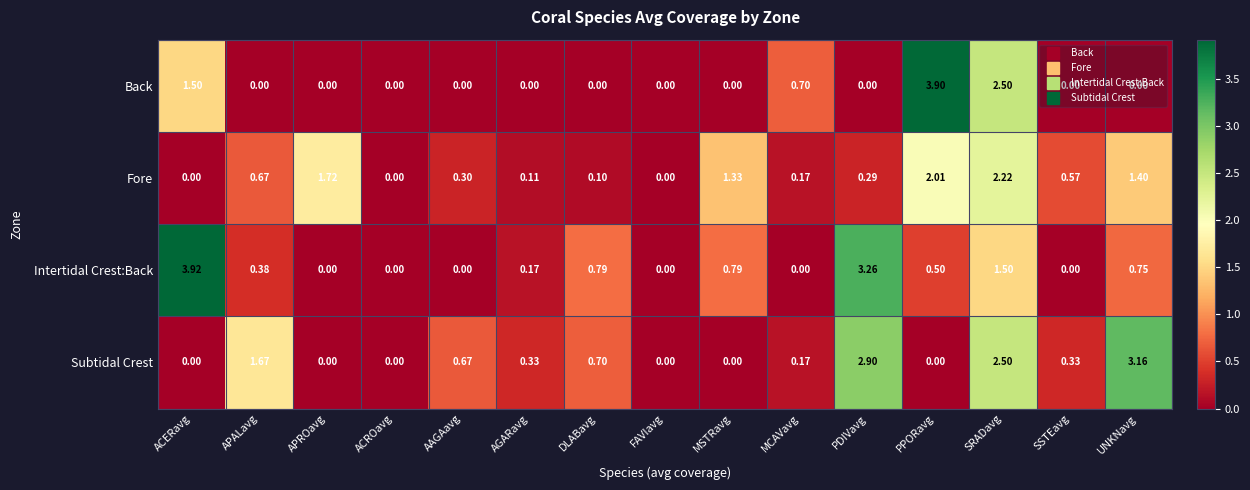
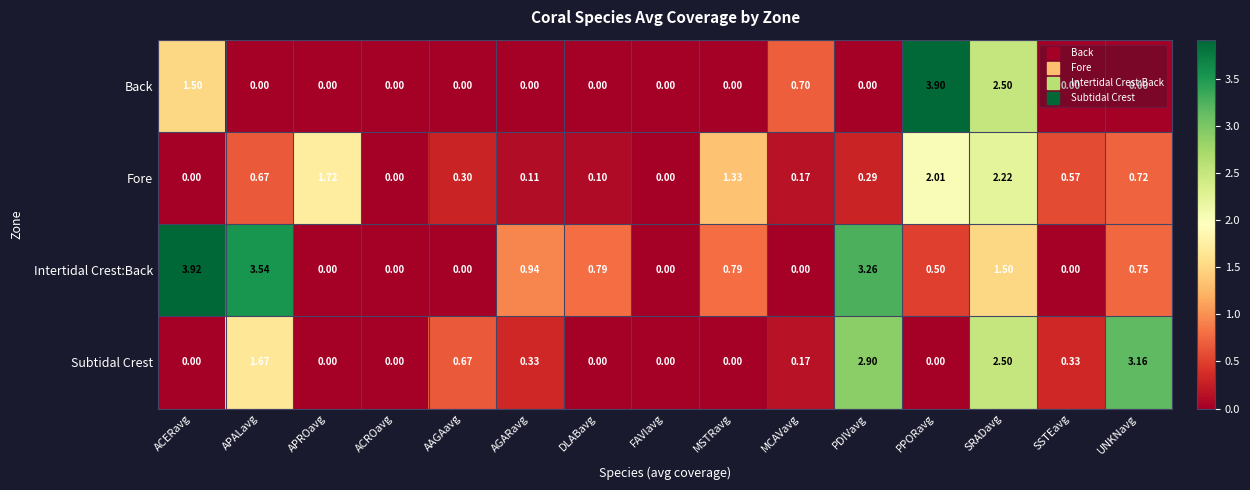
  {
    "Back": {
      "ACERavg": 1.50,
      "APALavg": 0.00,
      "APROavg": 0.00,
      "ACROavg": 0.00,
      "AAGAavg": 0.00,
      "AGARavg": 0.00,
      "DLABavg": 0.00,
      "FAVIavg": 0.00,
      "MSTRavg": 0.00,
      "MCAVavg": 0.70,
      "PDIVavg": 0.00,
      "PPORavg": 3.90,
      "SRADavg": 2.50
    },
    "Fore": {
      "ACERavg": 0.00,
      "APALavg": 0.67,
      "APROavg": 1.72,
      "ACROavg": 0.00,
      "AAGAavg": 0.30,
      "AGARavg": 0.11,
      "DLABavg": 0.10,
      "FAVIavg": 0.00,
      "MSTRavg": 1.33,
      "MCAVavg": 0.17,
      "PDIVavg": 0.29,
      "PPORavg": 2.01,
      "SRADavg": 2.22,
      "SSTEavg": 0.57,
-     "UNKNavg": 1.40
+     "UNKNavg": 0.72
    },
    "Intertidal Crest:Back": {
      "ACERavg": 3.92,
-     "APALavg": 0.38,
+     "APALavg": 3.54,
      "APROavg": 0.00,
      "ACROavg": 0.00,
      "AAGAavg": 0.00,
-     "AGARavg": 0.17,
+     "AGARavg": 0.94,
      "DLABavg": 0.79,
      "FAVIavg": 0.00,
      "MSTRavg": 0.79,
      "MCAVavg": 0.00,
      "PDIVavg": 3.26,
      "PPORavg": 0.50,
      "SRADavg": 1.50,
      "SSTEavg": 0.00,
      "UNKNavg": 0.75
    },
    "Subtidal Crest": {
      "ACERavg": 0.00,
      "APALavg": 1.67,
      "APROavg": 0.00,
      "ACROavg": 0.00,
      "AAGAavg": 0.67,
      "AGARavg": 0.33,
-     "DLABavg": 0.70,
+     "DLABavg": 0.00,
      "FAVIavg": 0.00,
      "MSTRavg": 0.00,
      "MCAVavg": 0.17,
      "PDIVavg": 2.90,
      "PPORavg": 0.00,
      "SRADavg": 2.50,
      "SSTEavg": 0.33,
      "UNKNavg": 3.16
    }
  }
